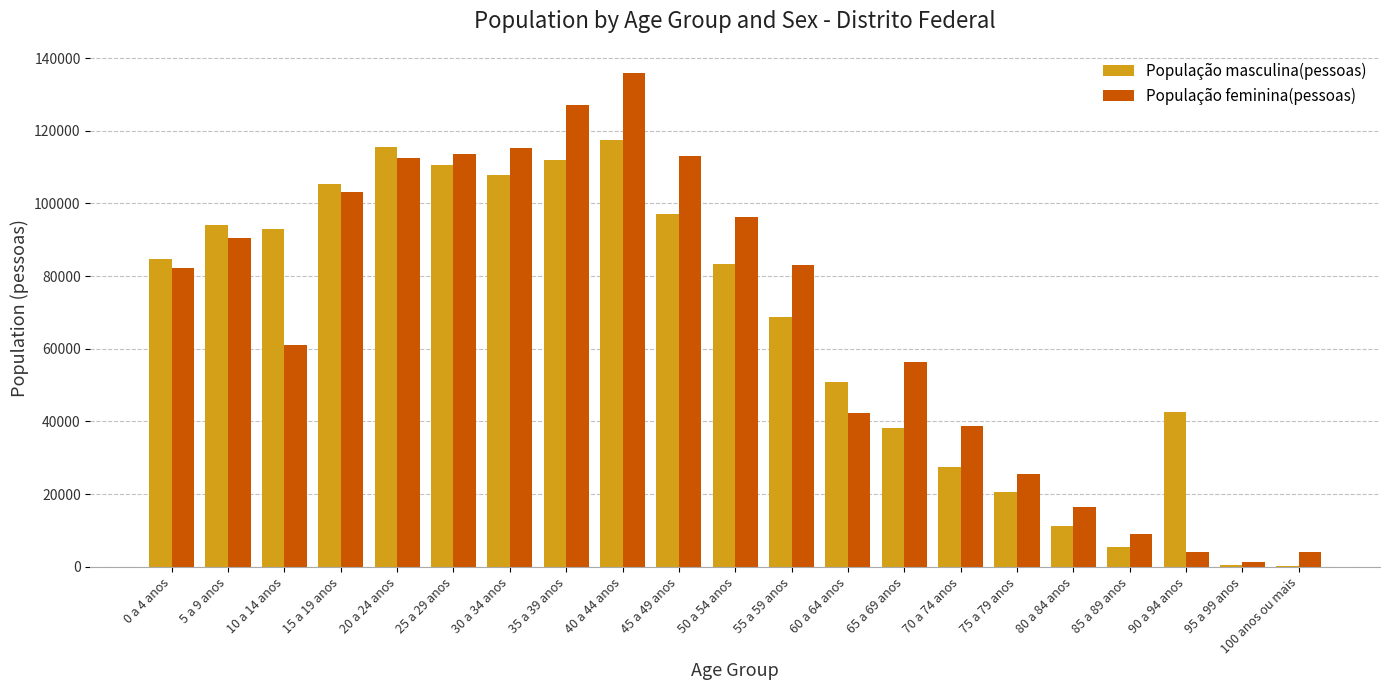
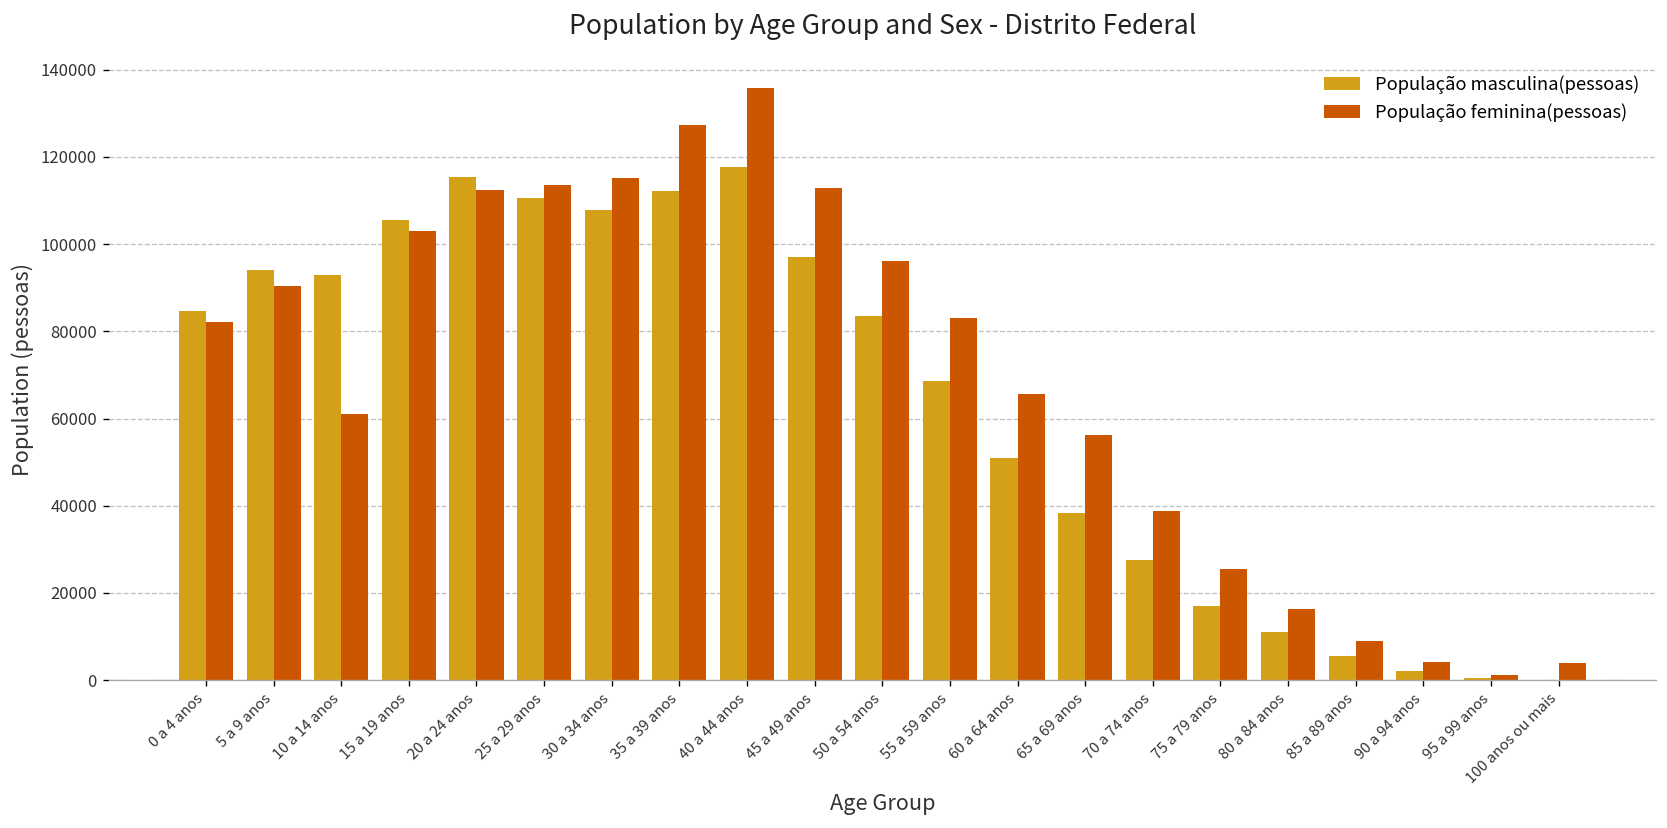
  {
    "População masculina(pessoas)": {
      "0 a 4 anos": 85000,
      "5 a 9 anos": 94000,
      "10 a 14 anos": 93000,
      "15 a 19 anos": 105000,
      "20 a 24 anos": 115000,
      "25 a 29 anos": 111000,
      "30 a 34 anos": 108000,
      "35 a 39 anos": 112000,
      "40 a 44 anos": 118000,
      "45 a 49 anos": 97000,
      "50 a 54 anos": 83000,
      "55 a 59 anos": 69000,
      "60 a 64 anos": 51000,
      "65 a 69 anos": 38000,
      "70 a 74 anos": 27000,
-     "75 a 79 anos": 20000,
+     "75 a 79 anos": 17000,
      "80 a 84 anos": 11000,
      "85 a 89 anos": 5000,
-     "90 a 94 anos": 43000
+     "90 a 94 anos": 2000
    },
    "População feminina(pessoas)": {
      "0 a 4 anos": 82000,
      "5 a 9 anos": 90000,
      "10 a 14 anos": 61000,
      "15 a 19 anos": 103000,
      "20 a 24 anos": 113000,
      "25 a 29 anos": 114000,
      "30 a 34 anos": 115000,
      "35 a 39 anos": 127000,
      "40 a 44 anos": 136000,
      "45 a 49 anos": 113000,
      "50 a 54 anos": 96000,
      "55 a 59 anos": 83000,
-     "60 a 64 anos": 42000,
+     "60 a 64 anos": 66000,
      "65 a 69 anos": 56000,
      "70 a 74 anos": 39000,
      "75 a 79 anos": 25000,
      "80 a 84 anos": 16000,
      "85 a 89 anos": 9000,
      "90 a 94 anos": 4000,
      "95 a 99 anos": 1000,
      "100 anos ou mais": 4000
    }
  }
